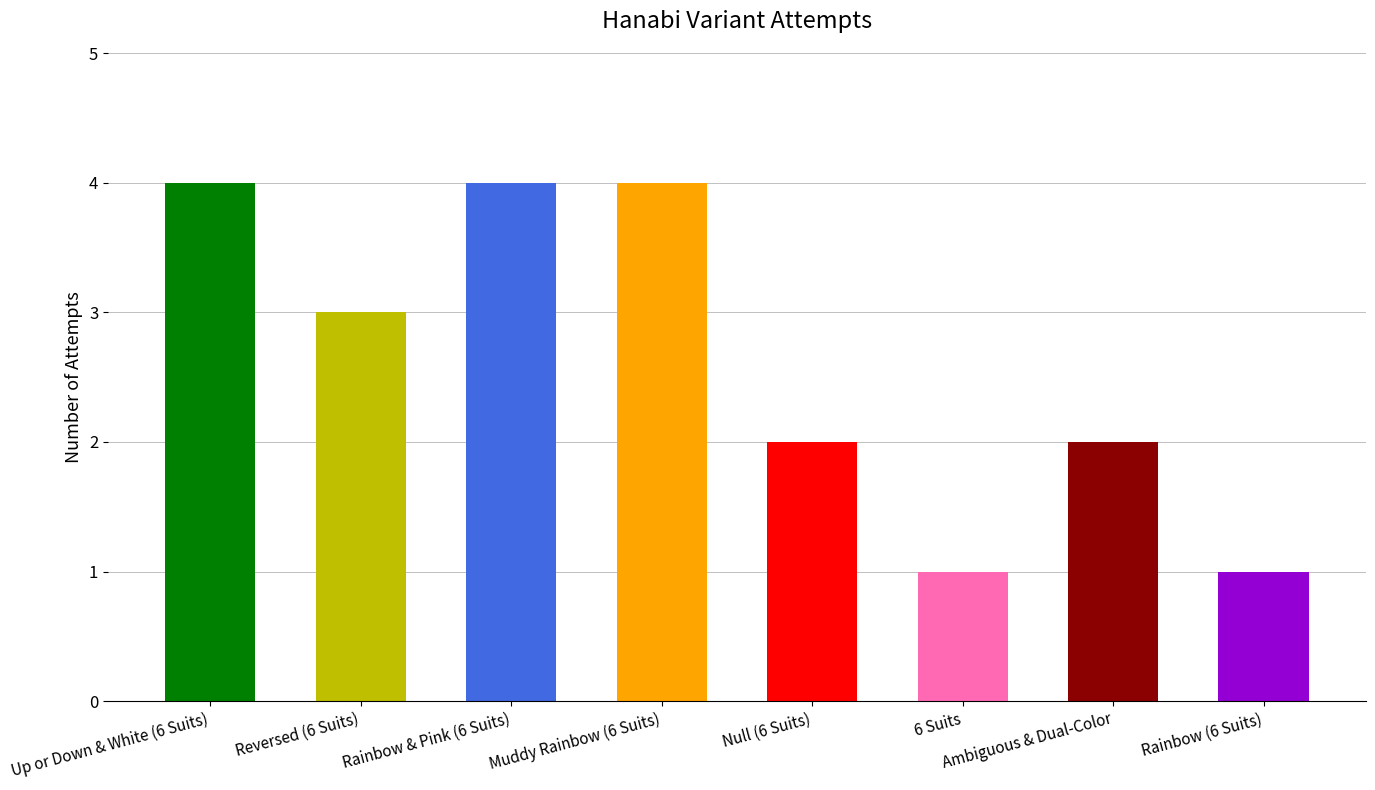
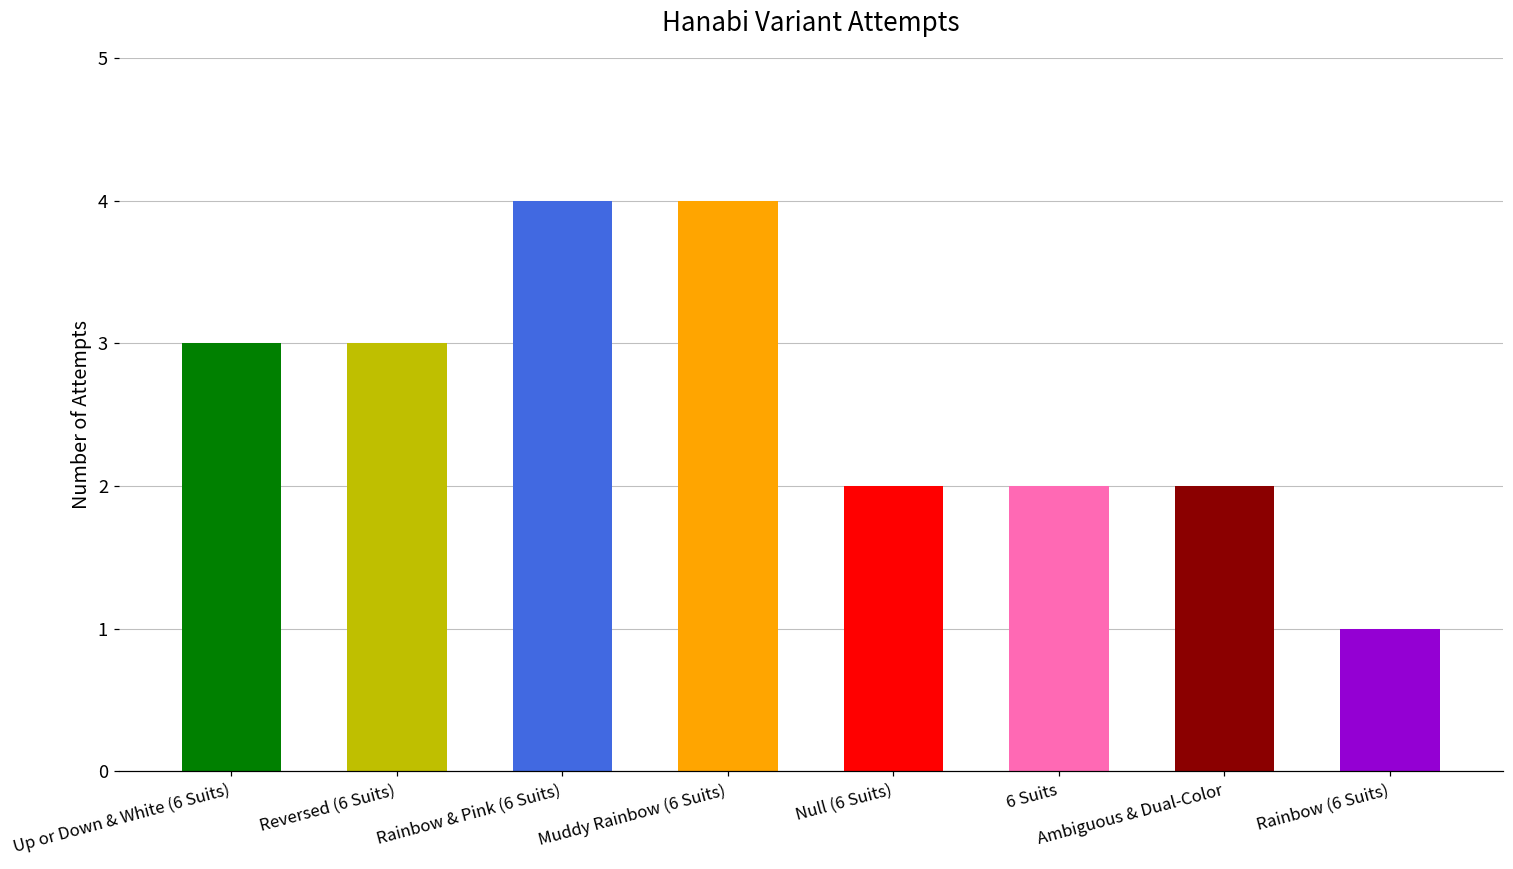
  {
-   "Up or Down & White (6 Suits)": 4,
+   "Up or Down & White (6 Suits)": 3,
    "Reversed (6 Suits)": 3,
    "Rainbow & Pink (6 Suits)": 4,
    "Muddy Rainbow (6 Suits)": 4,
    "Null (6 Suits)": 2,
-   "6 Suits": 1,
+   "6 Suits": 2,
    "Ambiguous & Dual-Color": 2,
    "Rainbow (6 Suits)": 1
  }
